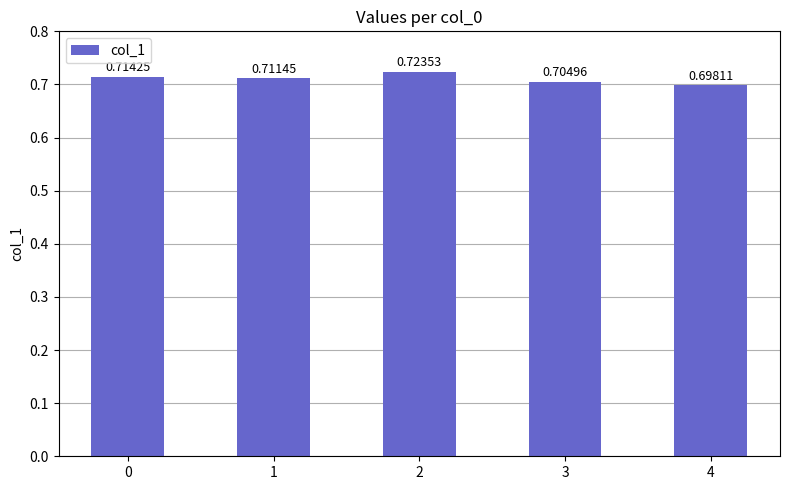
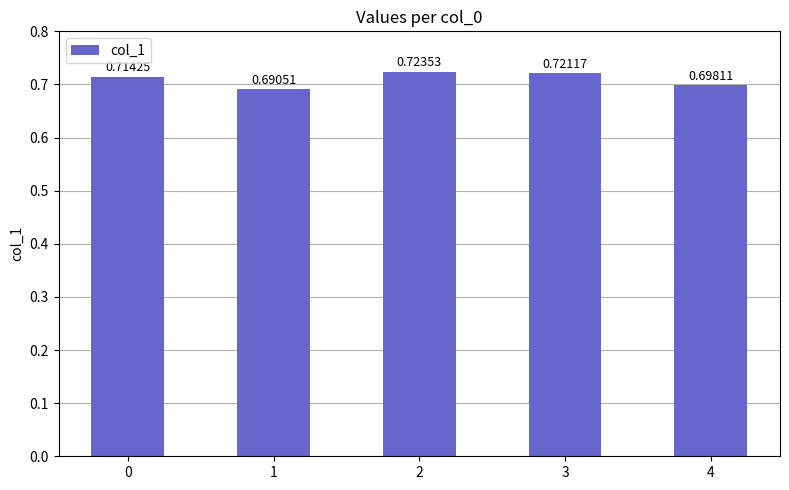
  {
-   "1": 0.71145,
+   "1": 0.69051,
    "2": 0.72353,
-   "3": 0.70496,
+   "3": 0.72117,
    "4": 0.69811
  }
